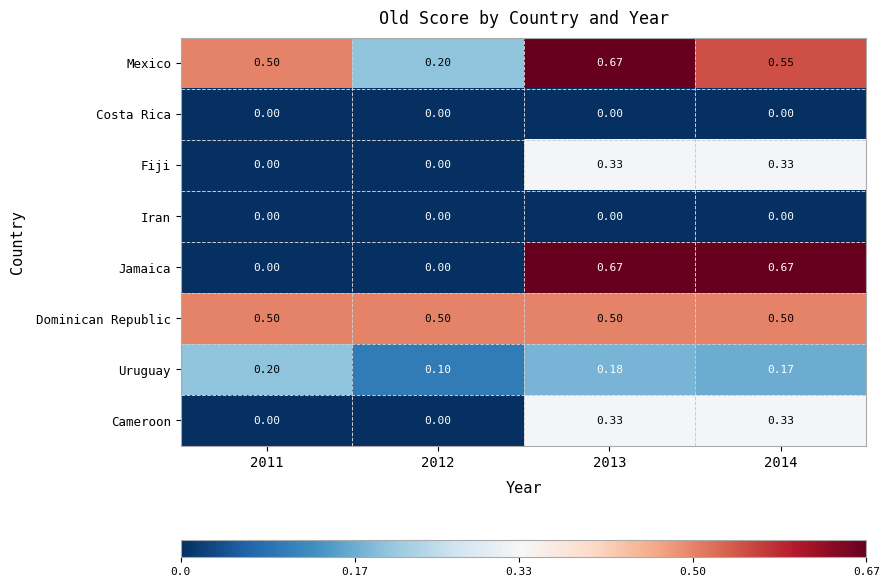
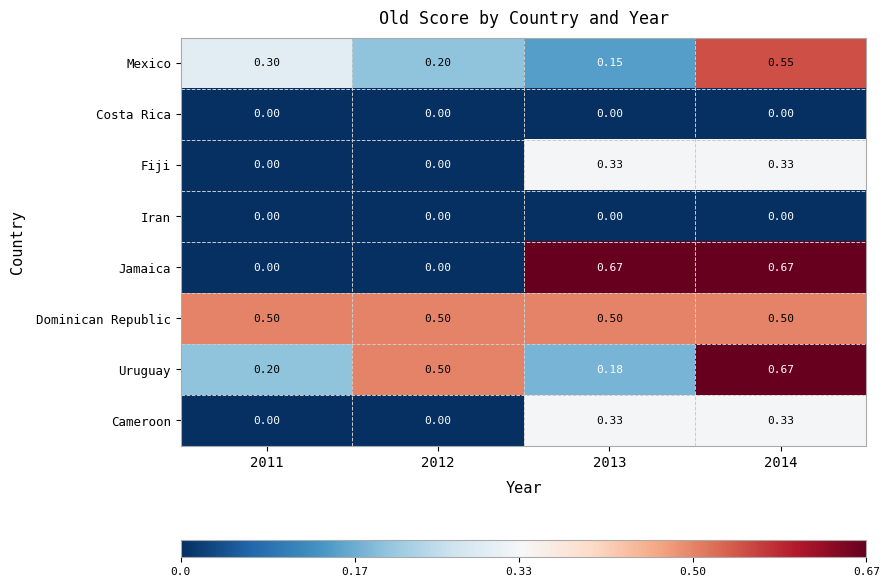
  {
    "Mexico": {
-     "2011": 0.50,
+     "2011": 0.30,
      "2012": 0.20,
-     "2013": 0.67,
+     "2013": 0.15,
      "2014": 0.55
    },
    "Costa Rica": {
      "2011": 0.00,
      "2012": 0.00,
      "2013": 0.00,
      "2014": 0.00
    },
    "Fiji": {
      "2011": 0.00,
      "2012": 0.00,
      "2013": 0.33,
      "2014": 0.33
    },
    "Iran": {
      "2011": 0.00,
      "2012": 0.00,
      "2013": 0.00,
      "2014": 0.00
    },
    "Jamaica": {
      "2011": 0.00,
      "2012": 0.00,
      "2013": 0.67,
      "2014": 0.67
    },
    "Dominican Republic": {
      "2011": 0.50,
      "2012": 0.50,
      "2013": 0.50,
      "2014": 0.50
    },
    "Uruguay": {
      "2011": 0.20,
-     "2012": 0.10,
+     "2012": 0.50,
      "2013": 0.18,
-     "2014": 0.17
+     "2014": 0.67
    },
    "Cameroon": {
      "2011": 0.00,
      "2012": 0.00,
      "2013": 0.33,
      "2014": 0.33
    }
  }
